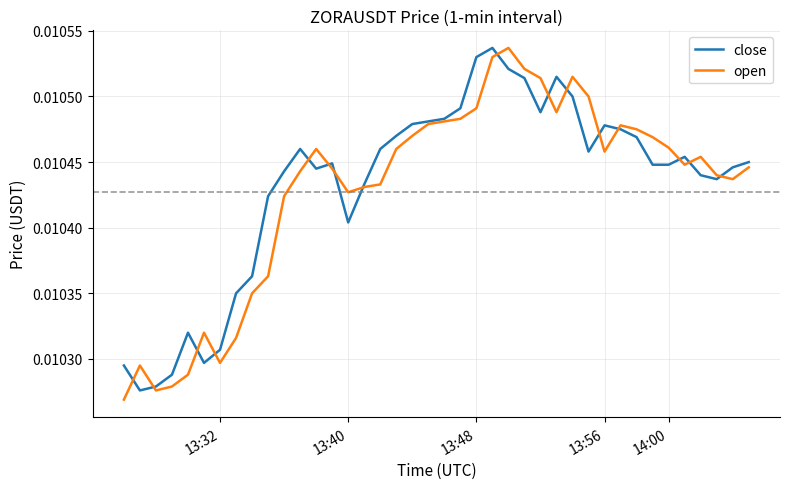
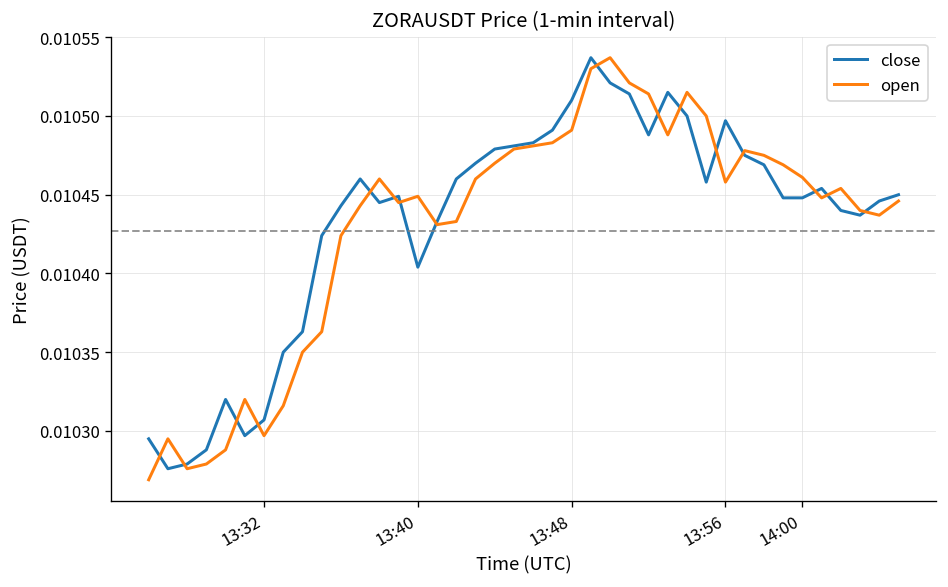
  {
    "close": {
      "13:32": 0.010307,
      "13:40": 0.010404,
-     "13:48": 0.01053,
-     "13:56": 0.010478,
+     "13:48": 0.01051,
+     "13:56": 0.010497,
      "14:00": 0.010448
    },
    "open": {
      "13:32": 0.010297,
-     "13:40": 0.010427,
+     "13:40": 0.010449,
      "13:48": 0.010491,
      "13:56": 0.010458,
      "14:00": 0.010461
    }
  }
